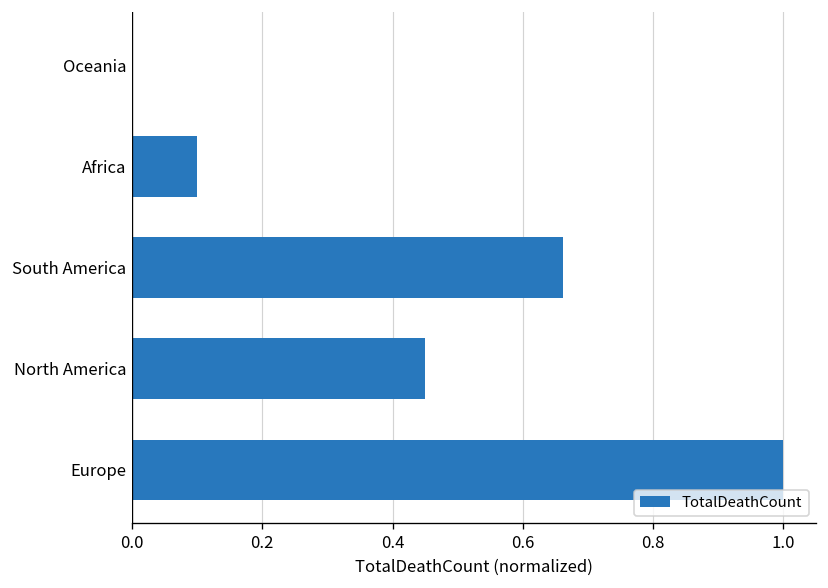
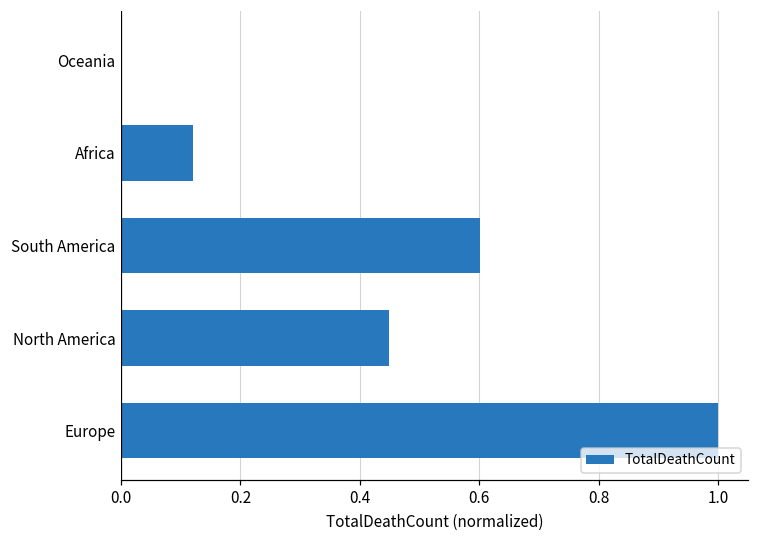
  {
-   "Africa": 0.10,
-   "South America": 0.66,
+   "Africa": 0.12,
+   "South America": 0.60,
    "North America": 0.45,
    "Europe": 1.00
  }
